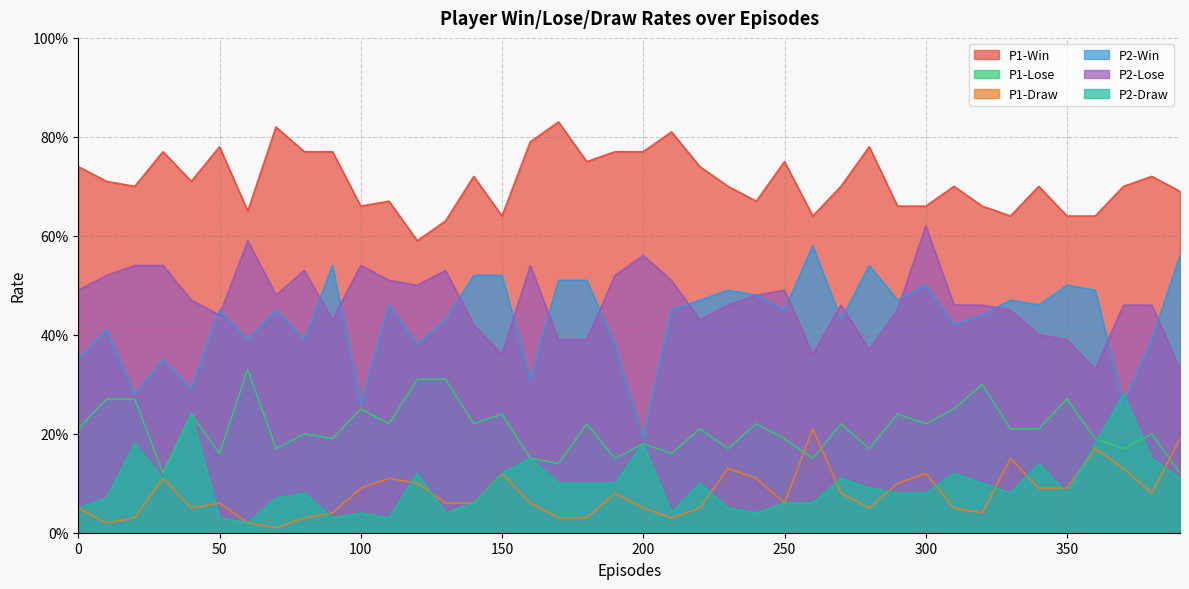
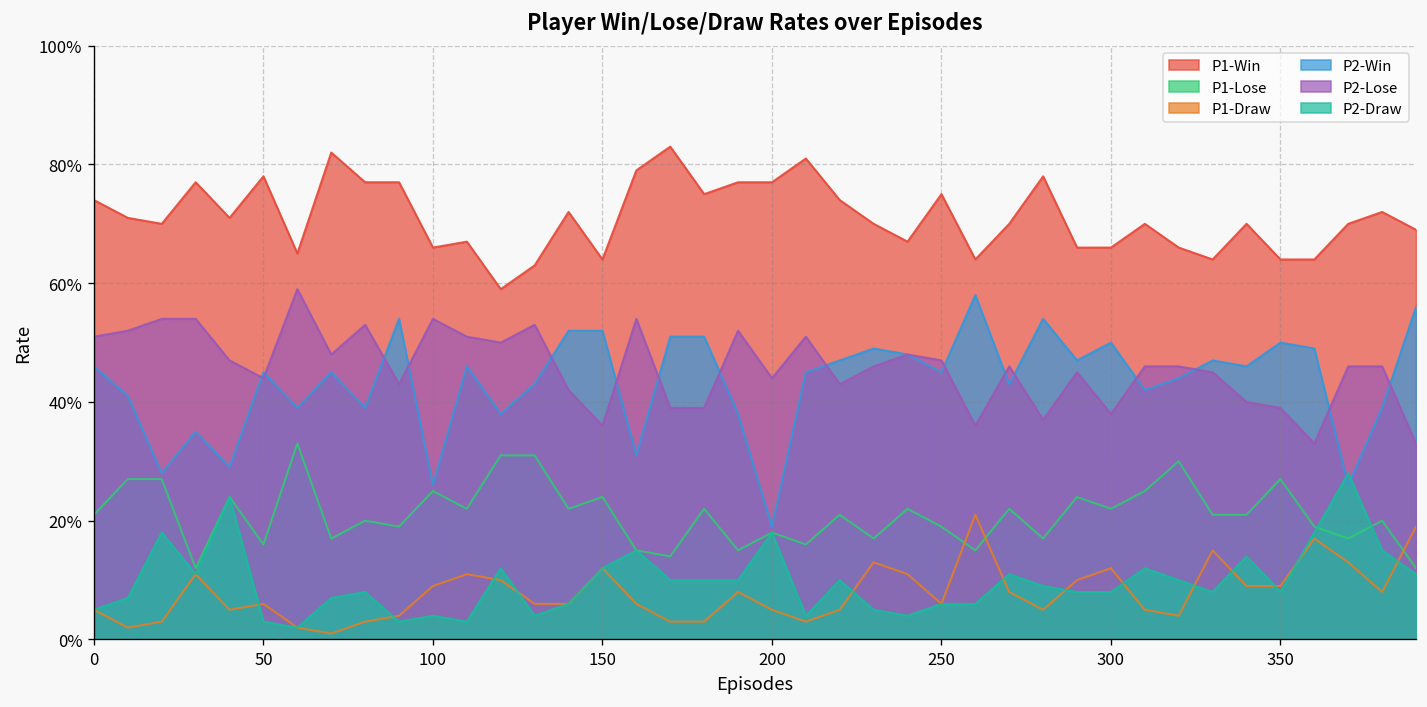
  {
    "P2-Win": {
-     "0": "35%",
+     "0": "46%",
      "50": "45%",
      "100": "26%",
      "150": "52%",
      "200": "19%",
      "250": "45%",
      "300": "50%",
      "350": "50%"
    },
    "P2-Lose": {
-     "0": "49%",
+     "0": "51%",
      "50": "44%",
      "100": "54%",
      "150": "36%",
-     "200": "56%",
-     "250": "49%",
-     "300": "62%",
+     "200": "44%",
+     "250": "47%",
+     "300": "38%",
      "350": "39%"
    }
  }
